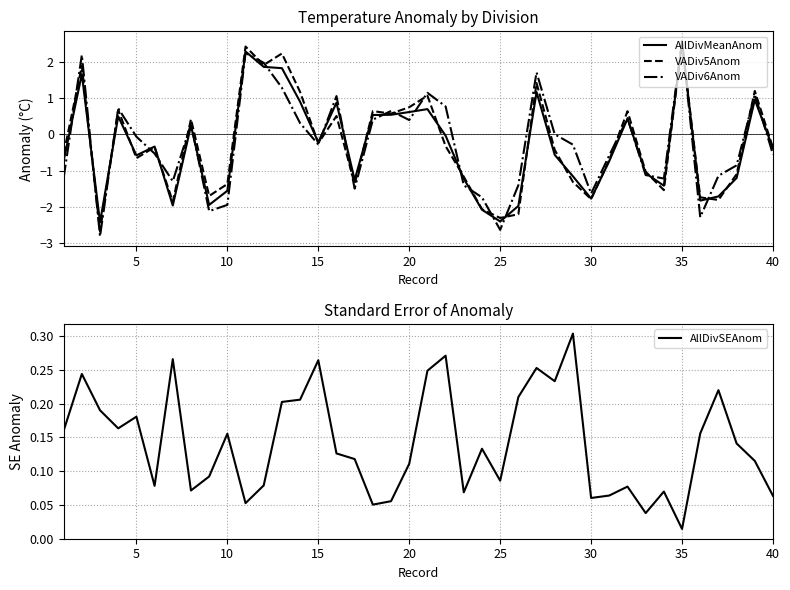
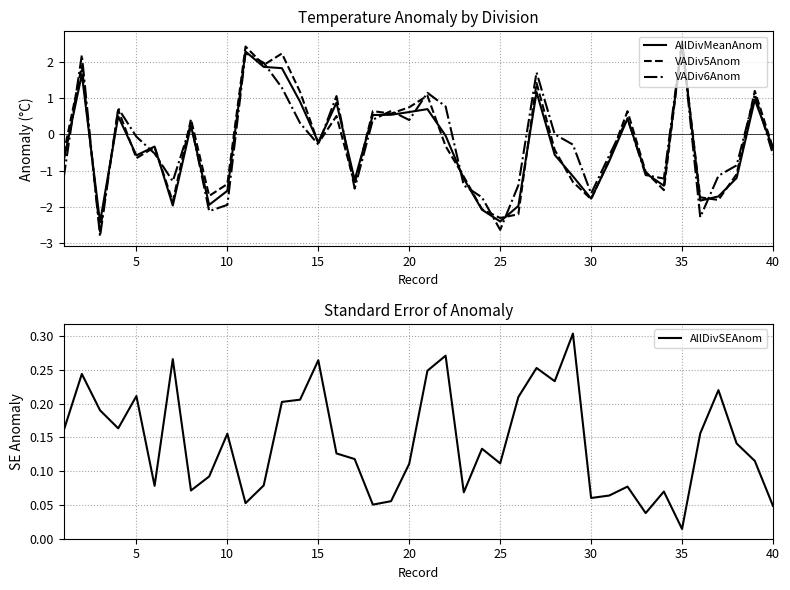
  {
    "Standard Error of Anomaly": {
-     "5": 0.18,
+     "5": 0.21,
      "10": 0.16,
      "15": 0.26,
      "20": 0.11,
-     "25": 0.09,
+     "25": 0.11,
      "30": 0.06,
      "35": 0.01,
-     "40": 0.06
+     "40": 0.05
    }
  }
